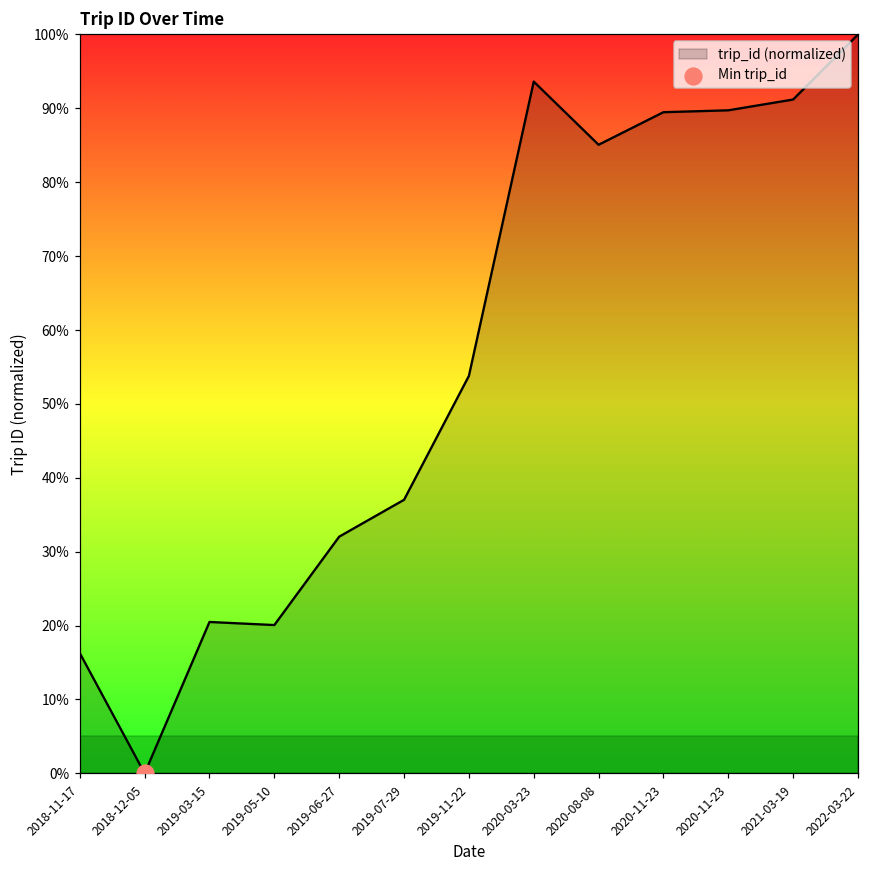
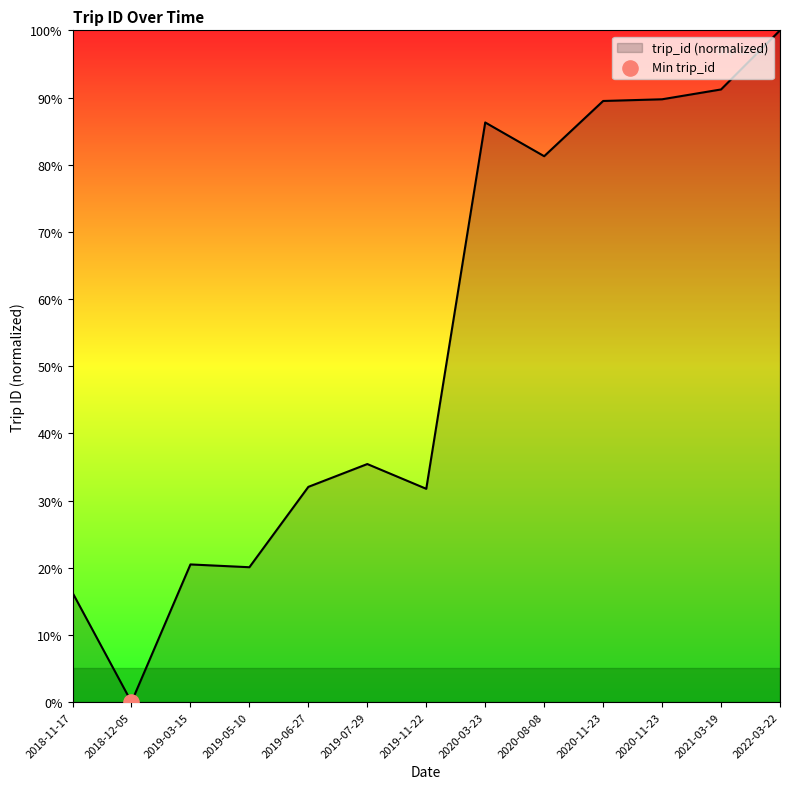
  {
    "trip_id (normalized)": {
      "2018-11-17": "16%",
      "2019-03-15": "20%",
      "2019-05-10": "20%",
      "2019-06-27": "32%",
-     "2019-07-29": "37%",
-     "2019-11-22": "54%",
-     "2020-03-23": "94%",
-     "2020-08-08": "85%",
+     "2019-07-29": "35%",
+     "2019-11-22": "32%",
+     "2020-03-23": "86%",
+     "2020-08-08": "81%",
      "2021-03-19": "91%",
      "2022-03-22": "100%"
    }
  }
